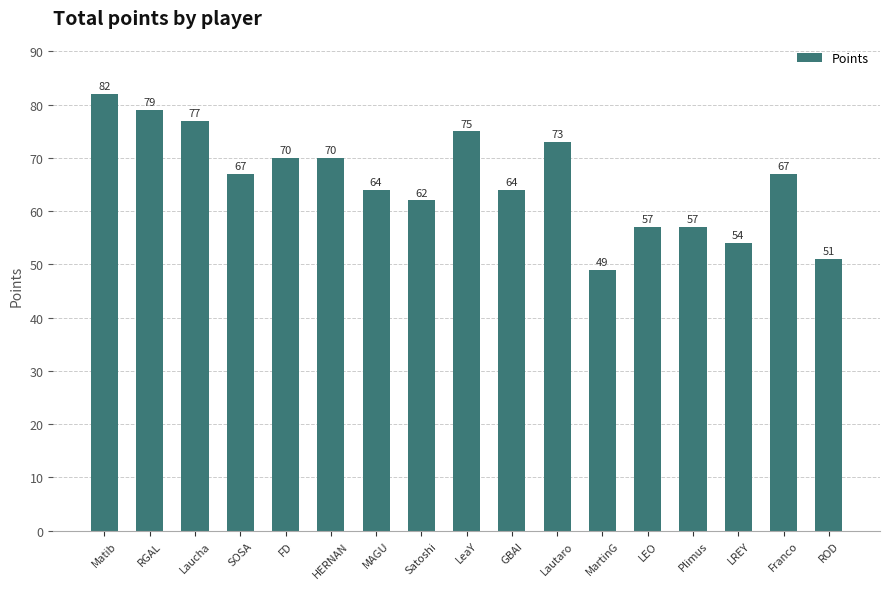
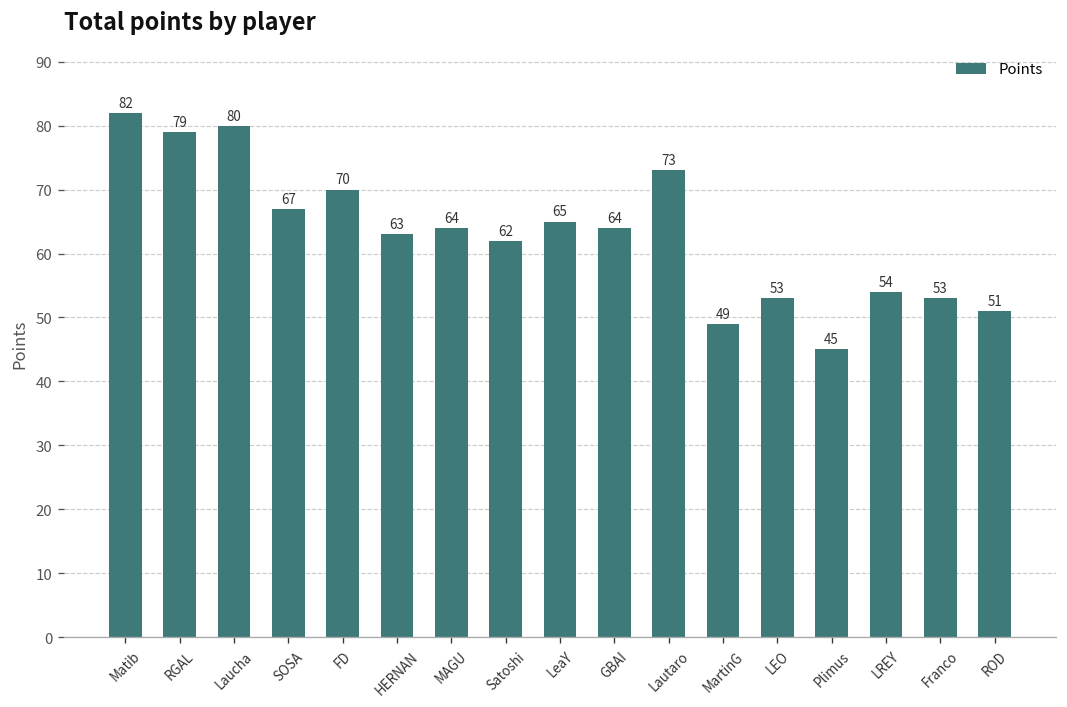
  {
    "Matib": 82,
    "RGAL": 79,
-   "Laucha": 77,
+   "Laucha": 80,
    "SOSA": 67,
    "FD": 70,
-   "HERNAN": 70,
+   "HERNAN": 63,
    "MAGU": 64,
    "Satoshi": 62,
-   "LeaY": 75,
+   "LeaY": 65,
    "GBAI": 64,
    "Lautaro": 73,
    "MartinG": 49,
-   "LEO": 57,
-   "Plimus": 57,
+   "LEO": 53,
+   "Plimus": 45,
    "LREY": 54,
-   "Franco": 67,
+   "Franco": 53,
    "ROD": 51
  }
